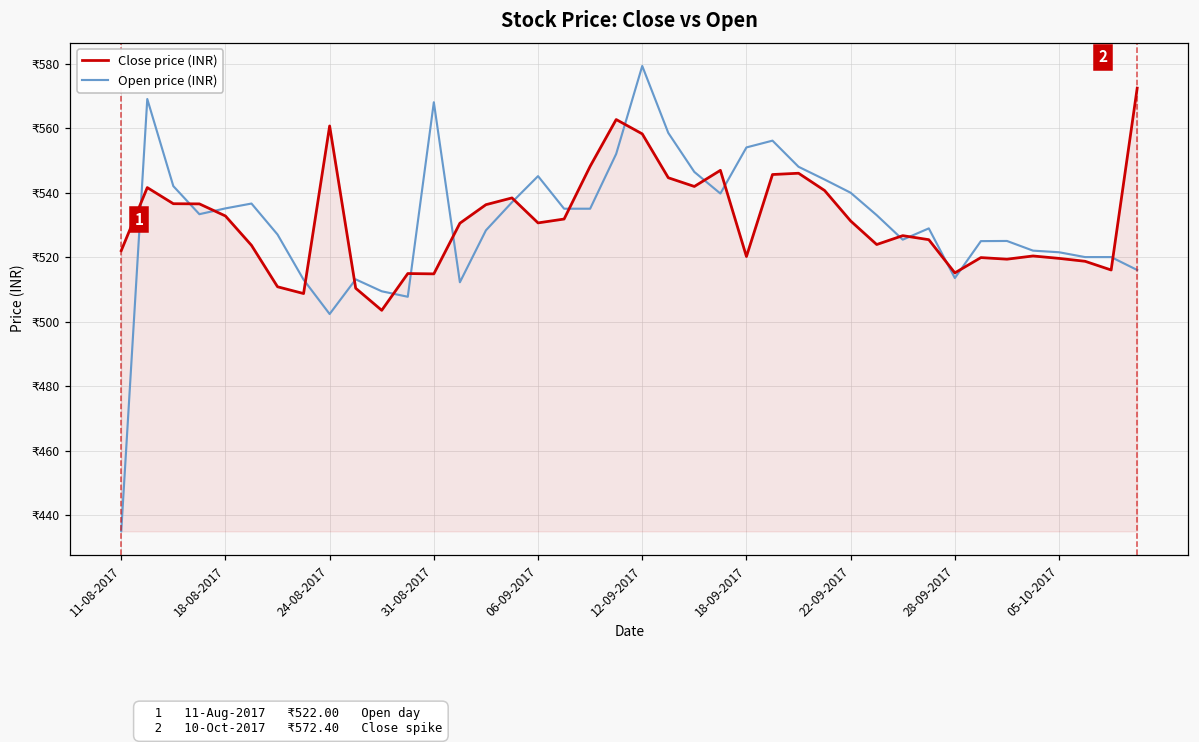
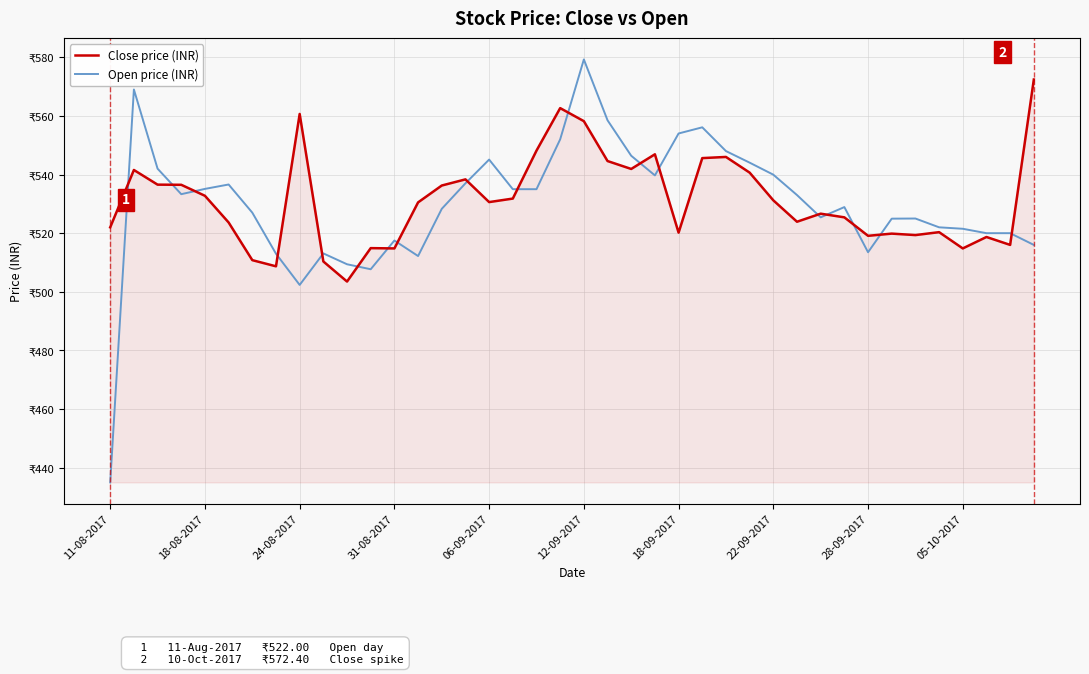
  {
    "Close price (INR)": {
      "18-08-2017": "₹533",
      "24-08-2017": "₹561",
      "31-08-2017": "₹515",
      "06-09-2017": "₹531",
      "12-09-2017": "₹558",
      "18-09-2017": "₹520",
      "22-09-2017": "₹531",
-     "28-09-2017": "₹515",
-     "05-10-2017": "₹520"
+     "28-09-2017": "₹519",
+     "05-10-2017": "₹515"
    },
    "Open price (INR)": {
      "11-08-2017": "₹435",
      "18-08-2017": "₹535",
      "24-08-2017": "₹502",
-     "31-08-2017": "₹568",
+     "31-08-2017": "₹518",
      "06-09-2017": "₹545",
      "12-09-2017": "₹579",
      "18-09-2017": "₹554",
      "22-09-2017": "₹540",
      "28-09-2017": "₹514",
      "05-10-2017": "₹522"
    }
  }
